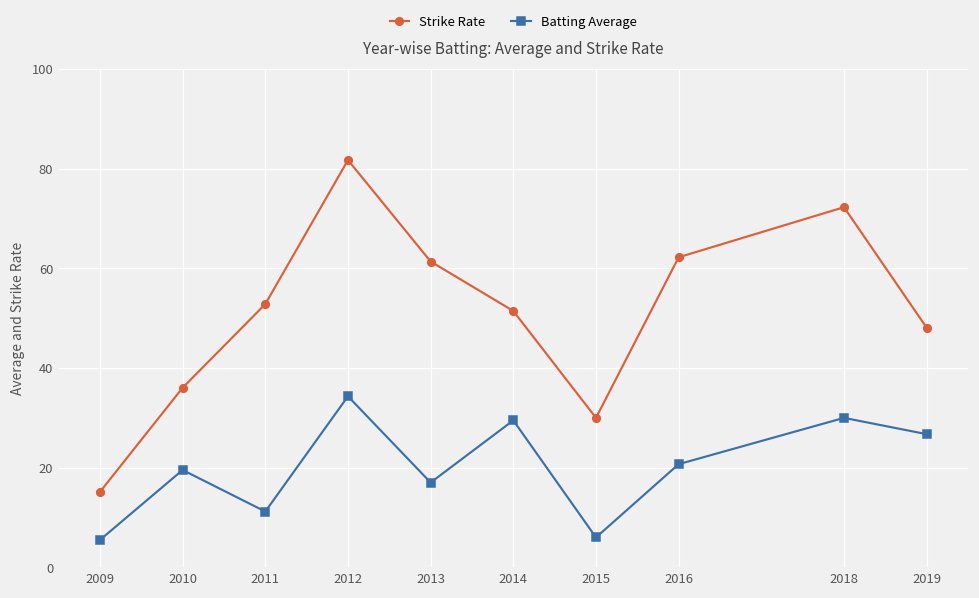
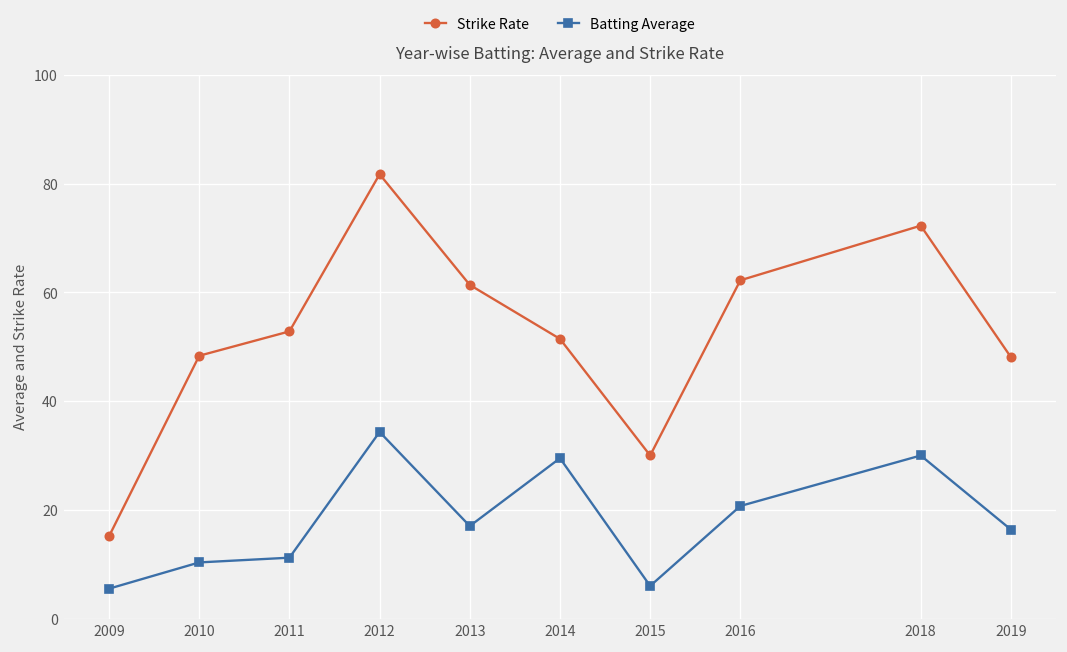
  {
    "Strike Rate": {
      "2009": 15,
-     "2010": 36,
+     "2010": 48,
      "2011": 53,
      "2012": 82,
      "2013": 61,
      "2014": 51,
      "2015": 30,
      "2016": 62,
      "2018": 72,
      "2019": 48
    },
    "Batting Average": {
      "2009": 6,
-     "2010": 20,
+     "2010": 10,
      "2011": 11,
      "2012": 34,
      "2013": 17,
      "2014": 30,
      "2015": 6,
      "2016": 21,
      "2018": 30,
-     "2019": 27
+     "2019": 16
    }
  }
